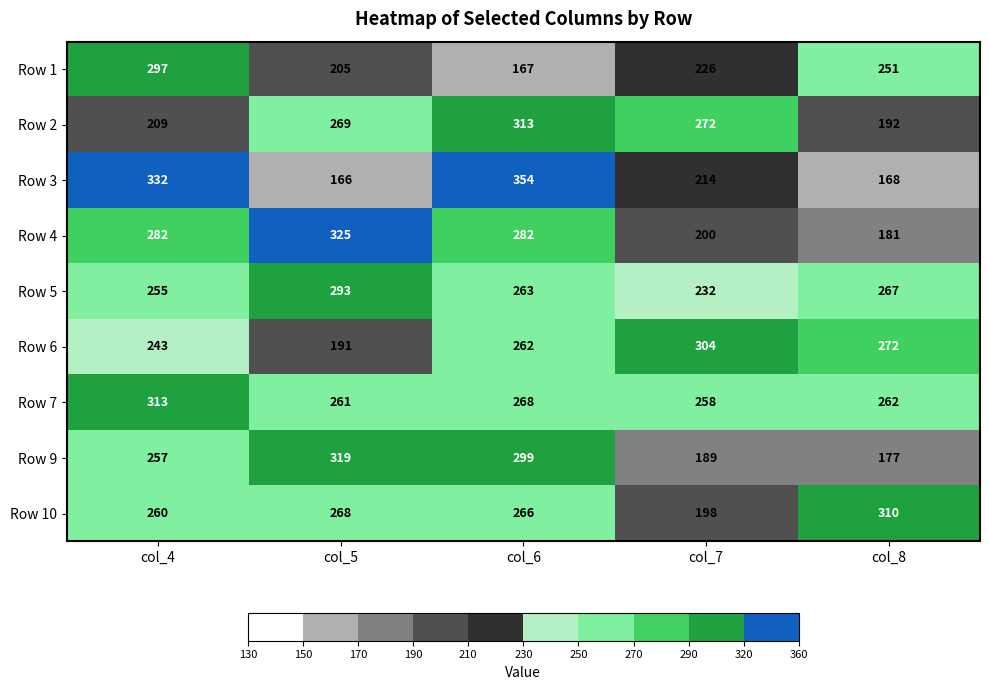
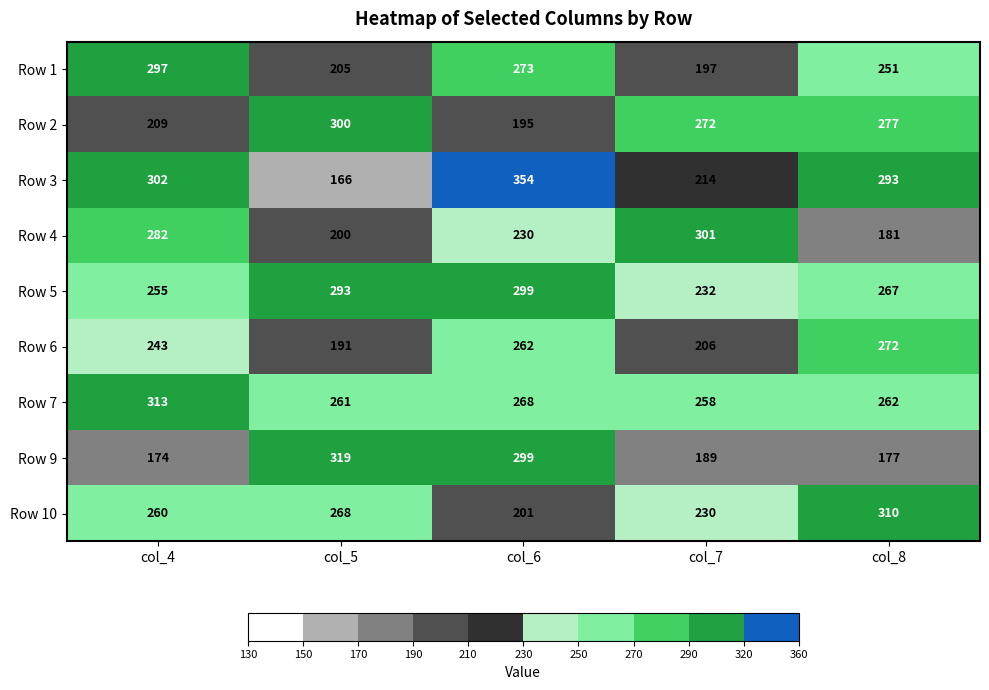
  {
    "Row 1": {
      "col_4": 297,
      "col_5": 205,
-     "col_6": 167,
-     "col_7": 226,
+     "col_6": 273,
+     "col_7": 197,
      "col_8": 251
    },
    "Row 2": {
      "col_4": 209,
-     "col_5": 269,
-     "col_6": 313,
+     "col_5": 300,
+     "col_6": 195,
      "col_7": 272,
-     "col_8": 192
+     "col_8": 277
    },
    "Row 3": {
-     "col_4": 332,
+     "col_4": 302,
      "col_5": 166,
      "col_6": 354,
      "col_7": 214,
-     "col_8": 168
+     "col_8": 293
    },
    "Row 4": {
      "col_4": 282,
-     "col_5": 325,
-     "col_6": 282,
-     "col_7": 200,
+     "col_5": 200,
+     "col_6": 230,
+     "col_7": 301,
      "col_8": 181
    },
    "Row 5": {
      "col_4": 255,
      "col_5": 293,
-     "col_6": 263,
+     "col_6": 299,
      "col_7": 232,
      "col_8": 267
    },
    "Row 6": {
      "col_4": 243,
      "col_5": 191,
      "col_6": 262,
-     "col_7": 304,
+     "col_7": 206,
      "col_8": 272
    },
    "Row 7": {
      "col_4": 313,
      "col_5": 261,
      "col_6": 268,
      "col_7": 258,
      "col_8": 262
    },
    "Row 9": {
-     "col_4": 257,
+     "col_4": 174,
      "col_5": 319,
      "col_6": 299,
      "col_7": 189,
      "col_8": 177
    },
    "Row 10": {
      "col_4": 260,
      "col_5": 268,
-     "col_6": 266,
-     "col_7": 198,
+     "col_6": 201,
+     "col_7": 230,
      "col_8": 310
    }
  }
